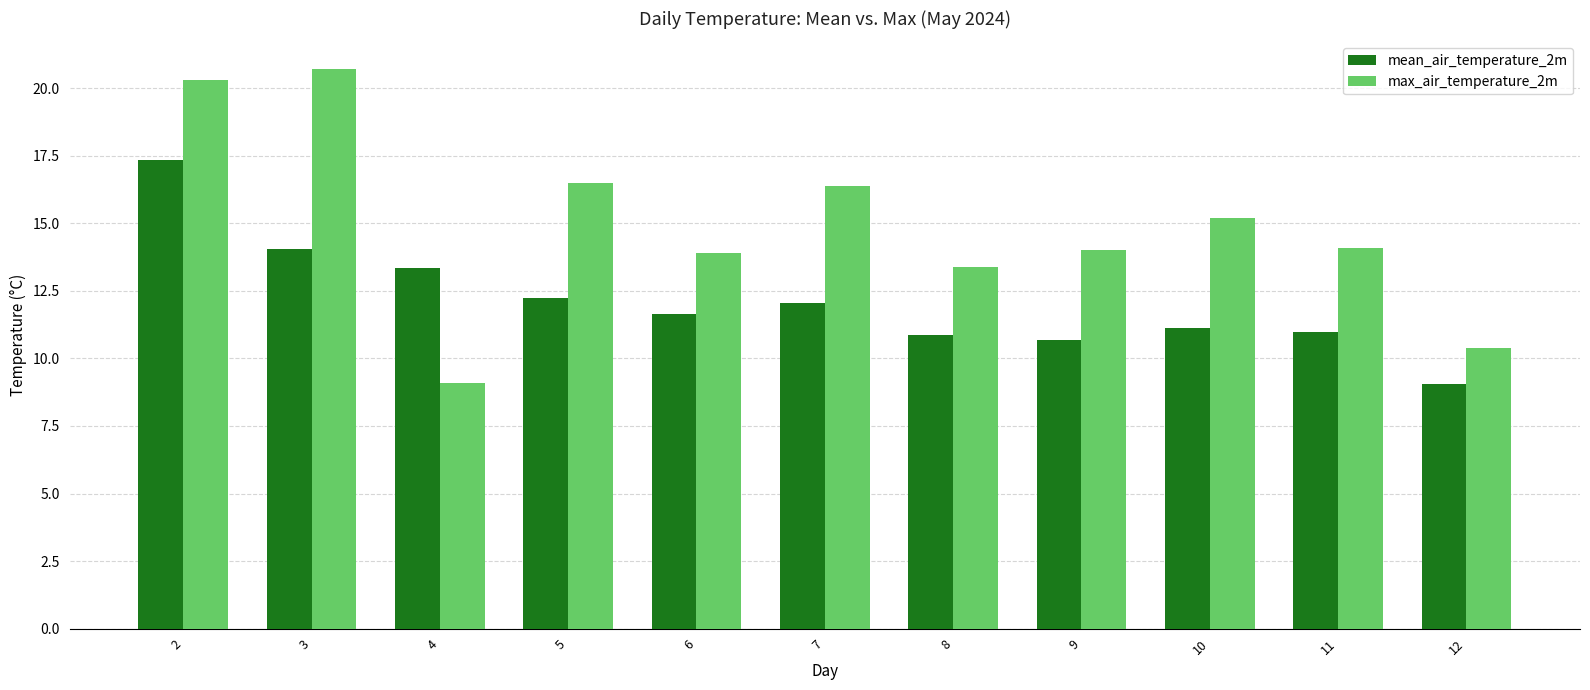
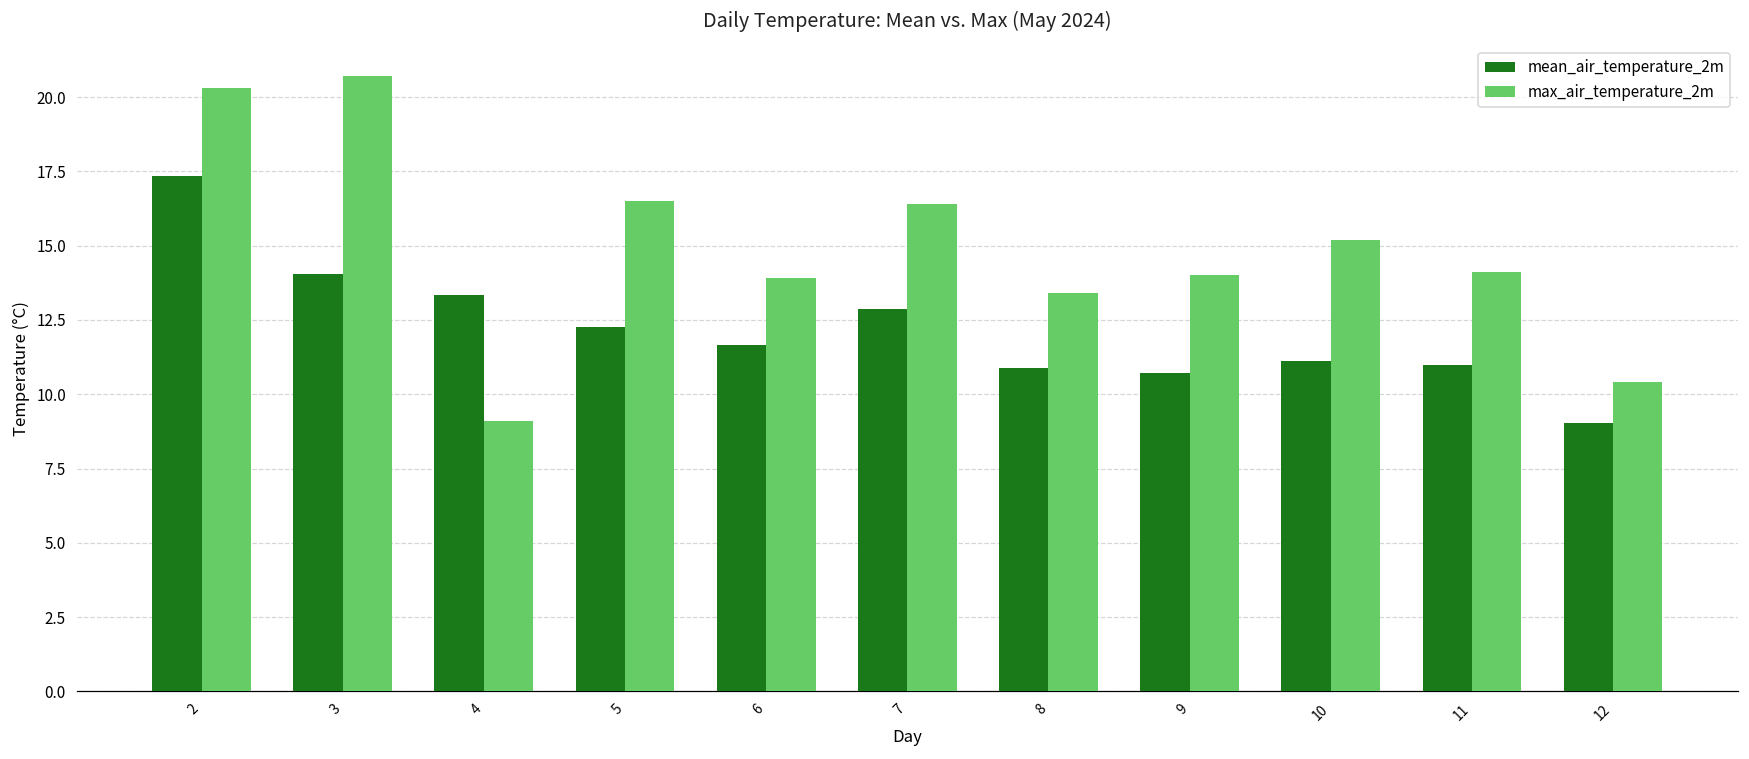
  {
    "mean_air_temperature_2m": {
      "2": 17.3,
      "3": 14.1,
      "4": 13.4,
      "5": 12.3,
      "6": 11.7,
-     "7": 12.1,
+     "7": 12.9,
      "8": 10.9,
      "9": 10.7,
      "10": 11.1,
      "11": 11.0,
      "12": 9.1
    },
    "max_air_temperature_2m": {
      "2": 20.3,
      "3": 20.7,
      "4": 9.1,
      "5": 16.5,
      "6": 13.9,
      "7": 16.4,
      "8": 13.4,
      "9": 14.0,
      "10": 15.2,
      "11": 14.1,
      "12": 10.4
    }
  }
